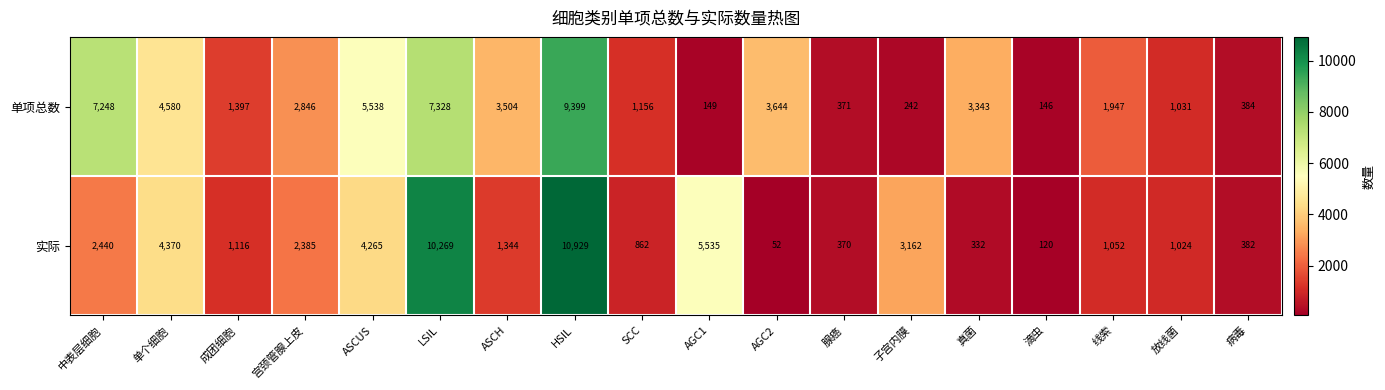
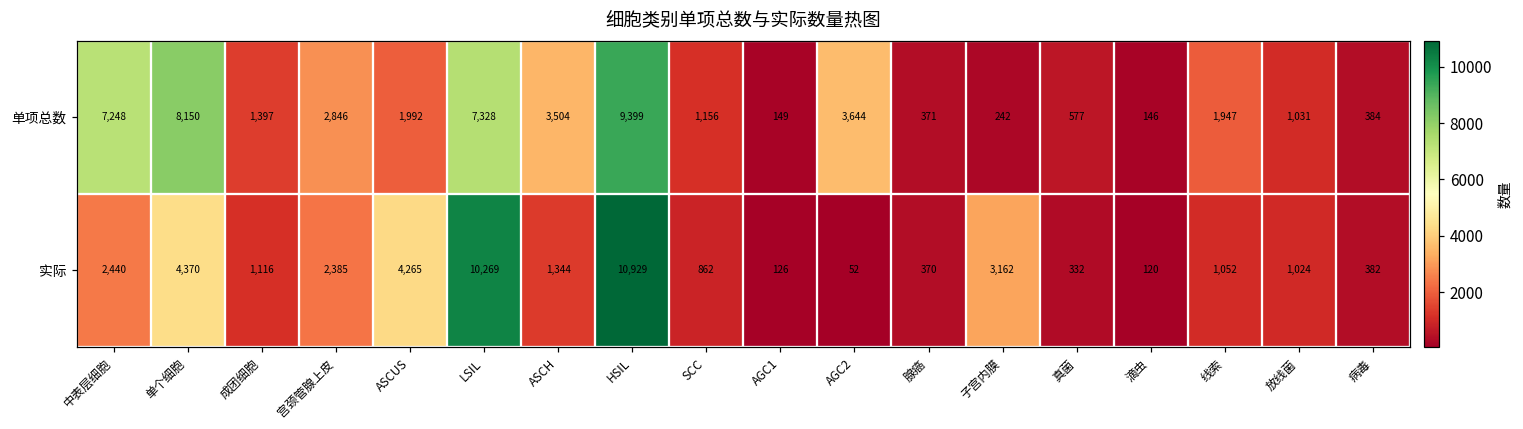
  {
    "单项总数": {
      "中表层细胞": "7,248",
-     "单个细胞": "4,580",
+     "单个细胞": "8,150",
      "成团细胞": "1,397",
      "宫颈管腺上皮": "2,846",
-     "ASCUS": "5,538",
+     "ASCUS": "1,992",
      "LSIL": "7,328",
      "ASCH": "3,504",
      "HSIL": "9,399",
      "SCC": "1,156",
      "AGC1": "149",
      "AGC2": "3,644",
      "腺癌": "371",
      "子宫内膜": "242",
-     "真菌": "3,343",
+     "真菌": "577",
      "滴虫": "146",
      "线索": "1,947",
      "放线菌": "1,031",
      "病毒": "384"
    },
    "实际": {
      "中表层细胞": "2,440",
      "单个细胞": "4,370",
      "成团细胞": "1,116",
      "宫颈管腺上皮": "2,385",
      "ASCUS": "4,265",
      "LSIL": "10,269",
      "ASCH": "1,344",
      "HSIL": "10,929",
      "SCC": "862",
-     "AGC1": "5,535",
+     "AGC1": "126",
      "AGC2": "52",
      "腺癌": "370",
      "子宫内膜": "3,162",
      "真菌": "332",
      "滴虫": "120",
      "线索": "1,052",
      "放线菌": "1,024",
      "病毒": "382"
    }
  }
